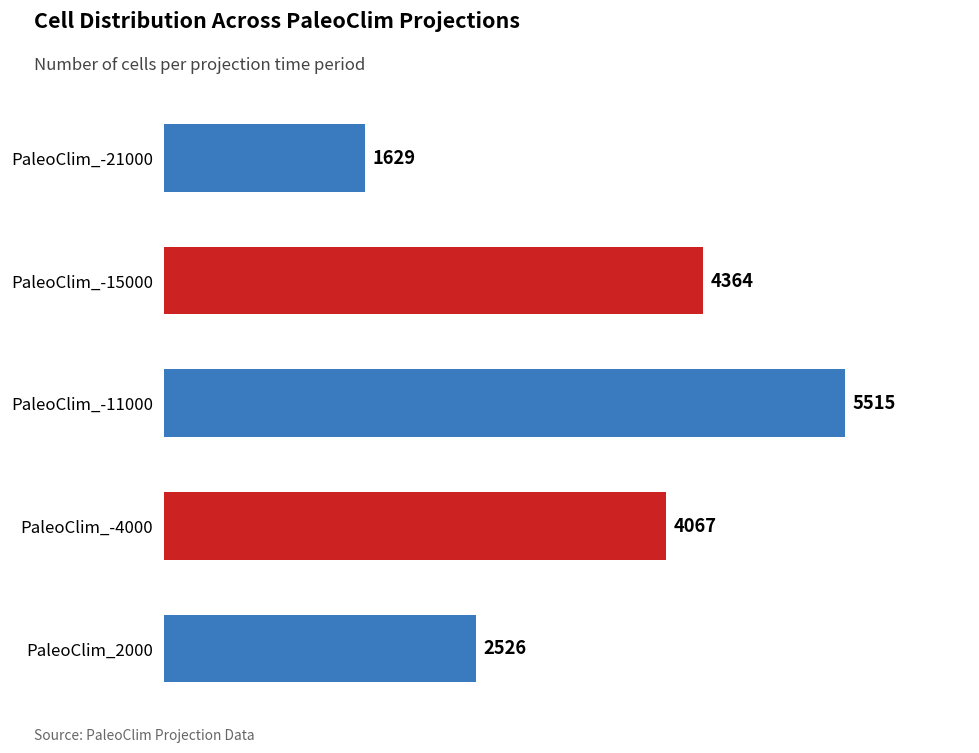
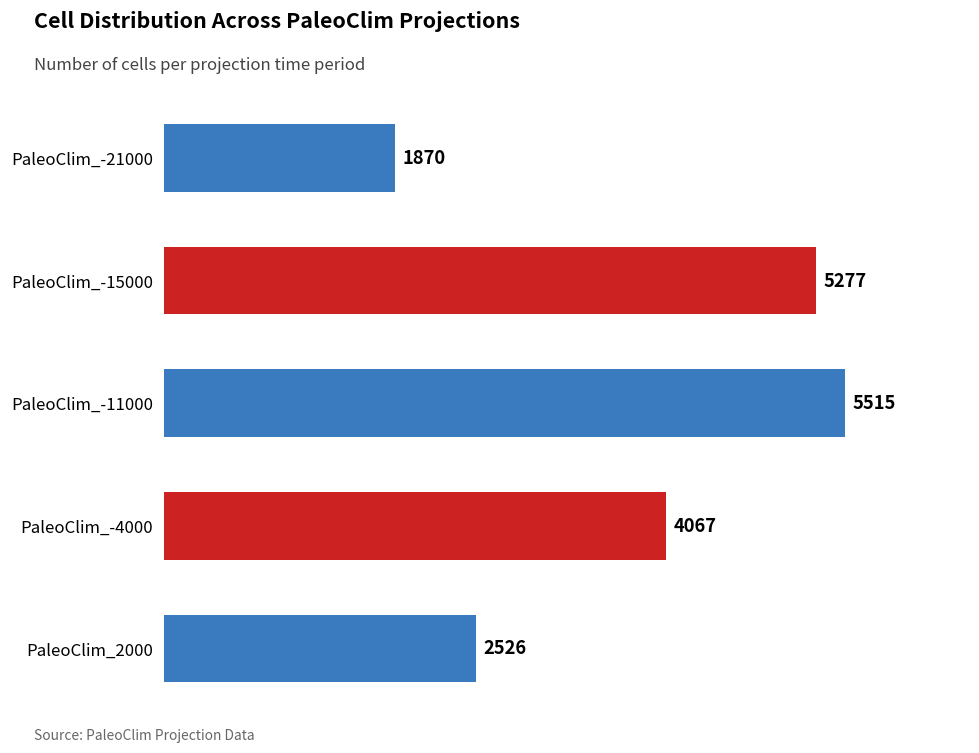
  {
-   "PaleoClim_-21000": 1629,
-   "PaleoClim_-15000": 4364,
+   "PaleoClim_-21000": 1870,
+   "PaleoClim_-15000": 5277,
    "PaleoClim_-11000": 5515,
    "PaleoClim_-4000": 4067,
    "PaleoClim_2000": 2526
  }
